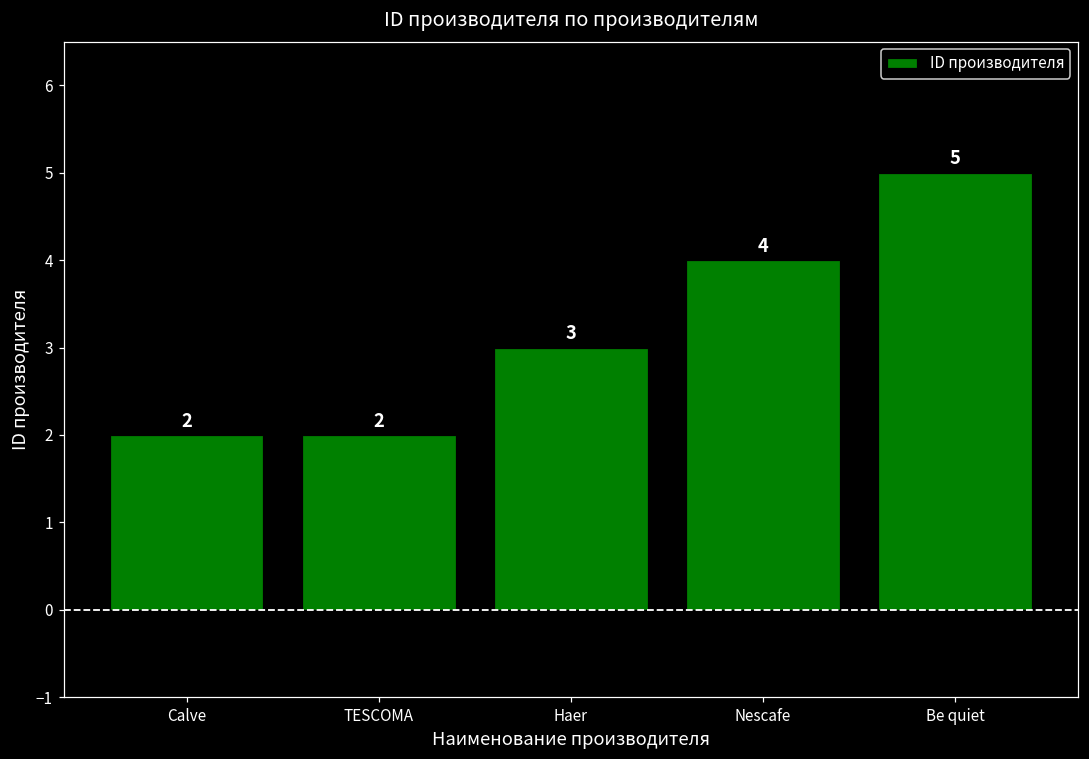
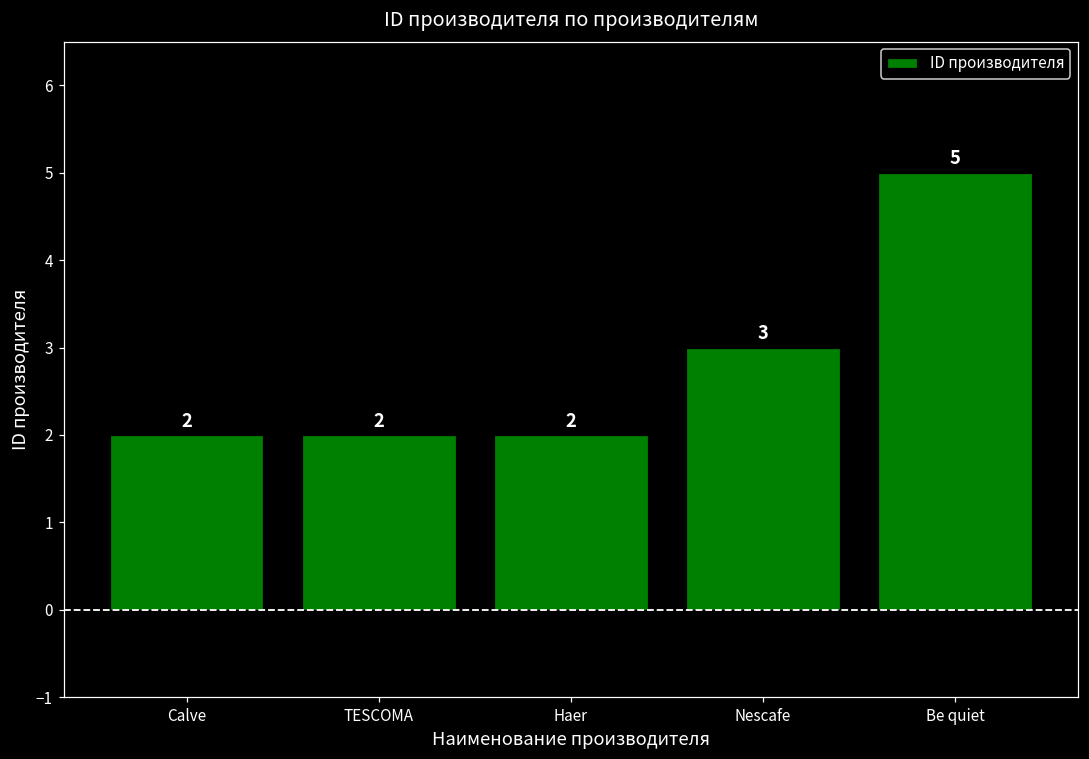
  {
    "Calve": 2,
    "TESCOMA": 2,
-   "Haer": 3,
-   "Nescafe": 4,
+   "Haer": 2,
+   "Nescafe": 3,
    "Be quiet": 5
  }
